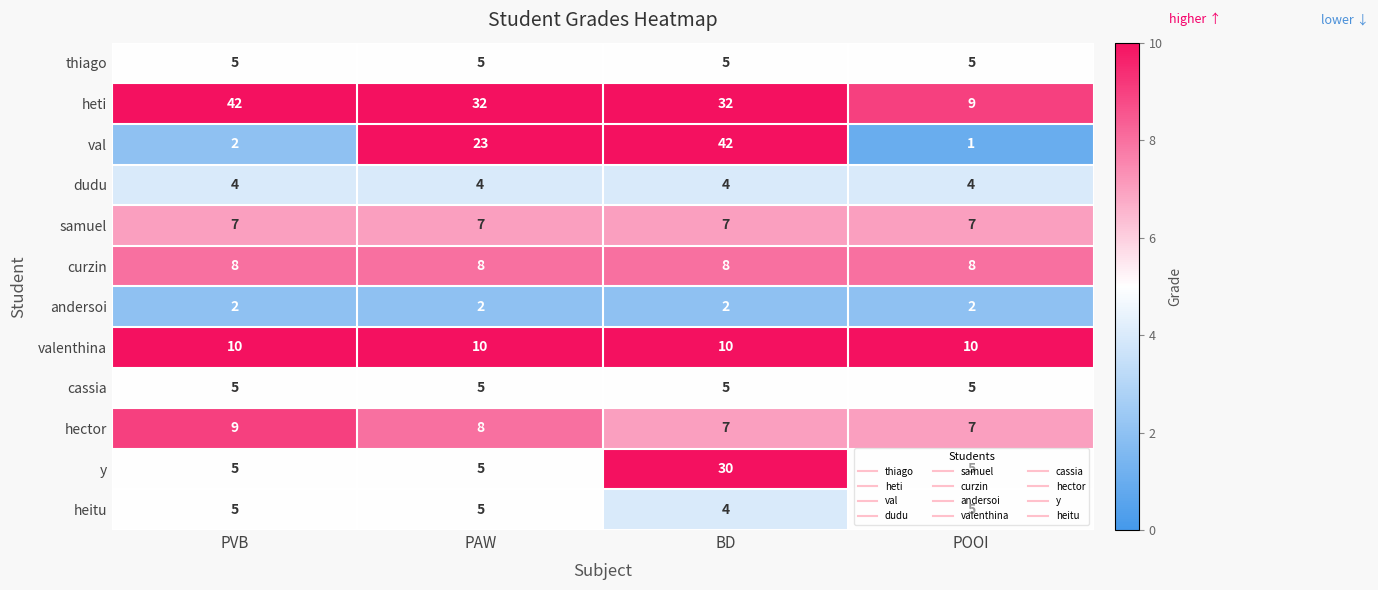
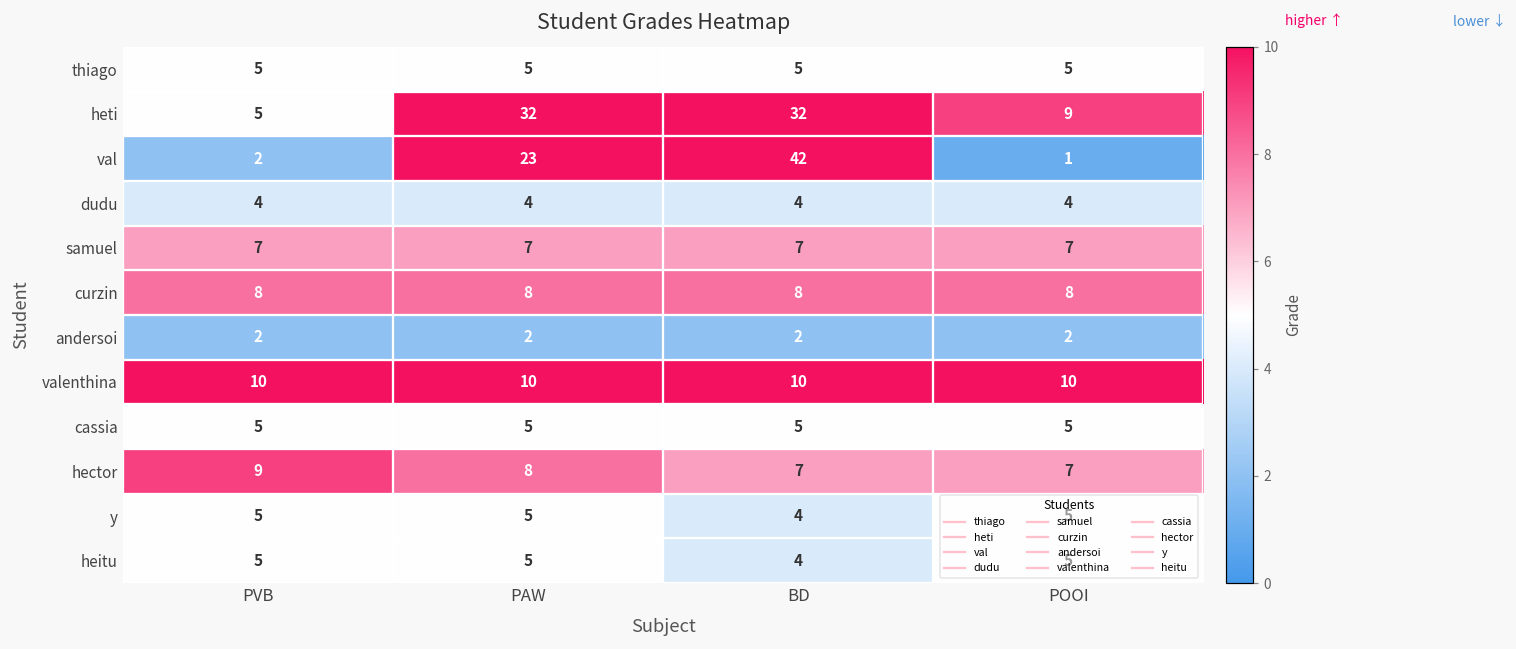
  {
    "thiago": {
      "PVB": 5,
      "PAW": 5,
      "BD": 5,
      "POOI": 5
    },
    "heti": {
-     "PVB": 42,
+     "PVB": 5,
      "PAW": 32,
      "BD": 32,
      "POOI": 9
    },
    "val": {
      "PVB": 2,
      "PAW": 23,
      "BD": 42,
      "POOI": 1
    },
    "dudu": {
      "PVB": 4,
      "PAW": 4,
      "BD": 4,
      "POOI": 4
    },
    "samuel": {
      "PVB": 7,
      "PAW": 7,
      "BD": 7,
      "POOI": 7
    },
    "curzin": {
      "PVB": 8,
      "PAW": 8,
      "BD": 8,
      "POOI": 8
    },
    "andersoi": {
      "PVB": 2,
      "PAW": 2,
      "BD": 2,
      "POOI": 2
    },
    "valenthina": {
      "PVB": 10,
      "PAW": 10,
      "BD": 10,
      "POOI": 10
    },
    "cassia": {
      "PVB": 5,
      "PAW": 5,
      "BD": 5,
      "POOI": 5
    },
    "hector": {
      "PVB": 9,
      "PAW": 8,
      "BD": 7,
      "POOI": 7
    },
    "y": {
      "PVB": 5,
      "PAW": 5,
-     "BD": 30
+     "BD": 4
    },
    "heitu": {
      "PVB": 5,
      "PAW": 5,
      "BD": 4
    }
  }
